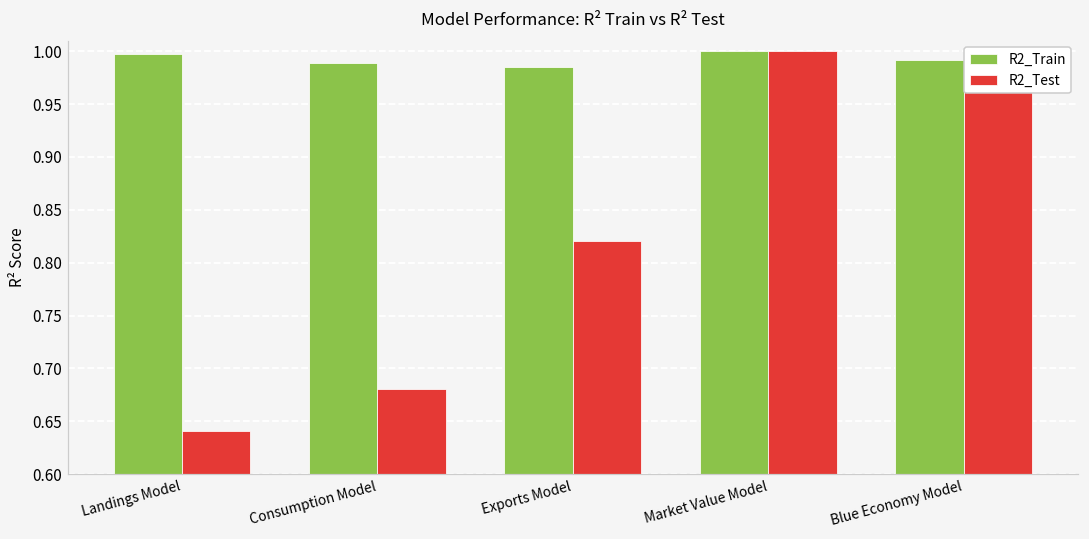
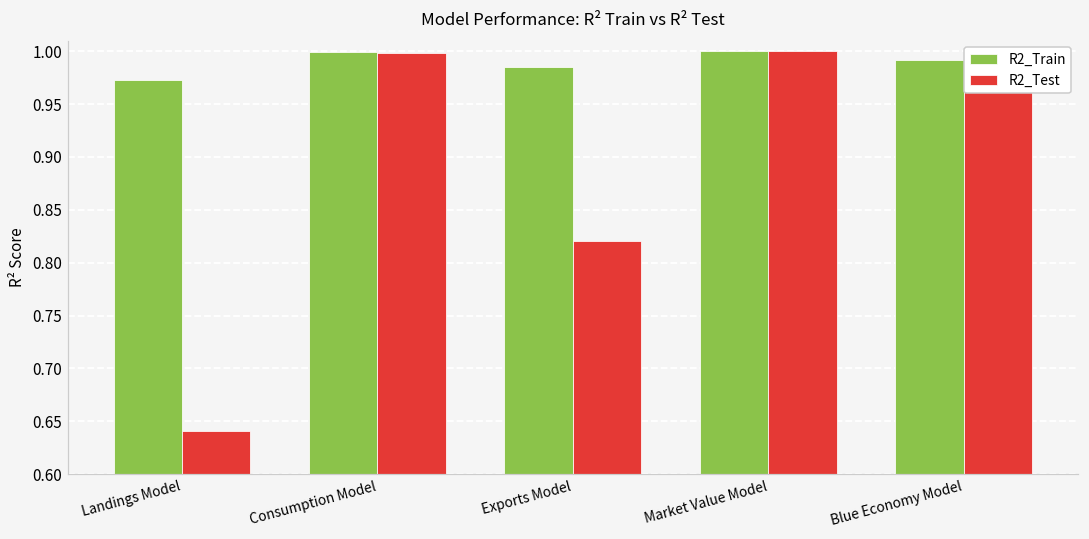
  {
    "R2_Train": {
-     "Landings Model": 1.00,
-     "Consumption Model": 0.99,
+     "Landings Model": 0.97,
+     "Consumption Model": 1.00,
      "Exports Model": 0.98,
      "Market Value Model": 1.00,
      "Blue Economy Model": 0.99
    },
    "R2_Test": {
      "Landings Model": 0.64,
-     "Consumption Model": 0.68,
+     "Consumption Model": 1.00,
      "Exports Model": 0.82,
      "Market Value Model": 1.00
    }
  }
